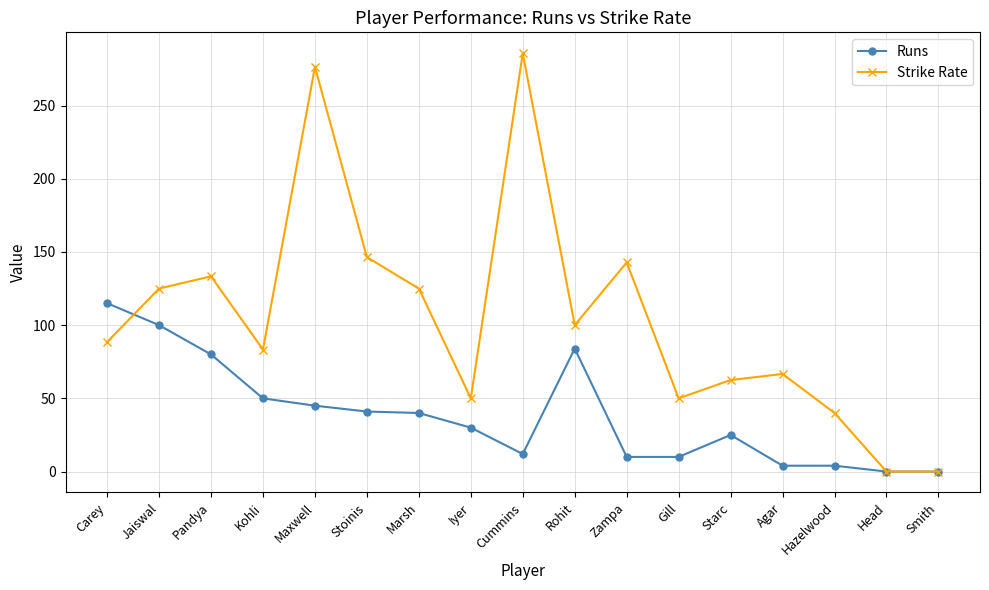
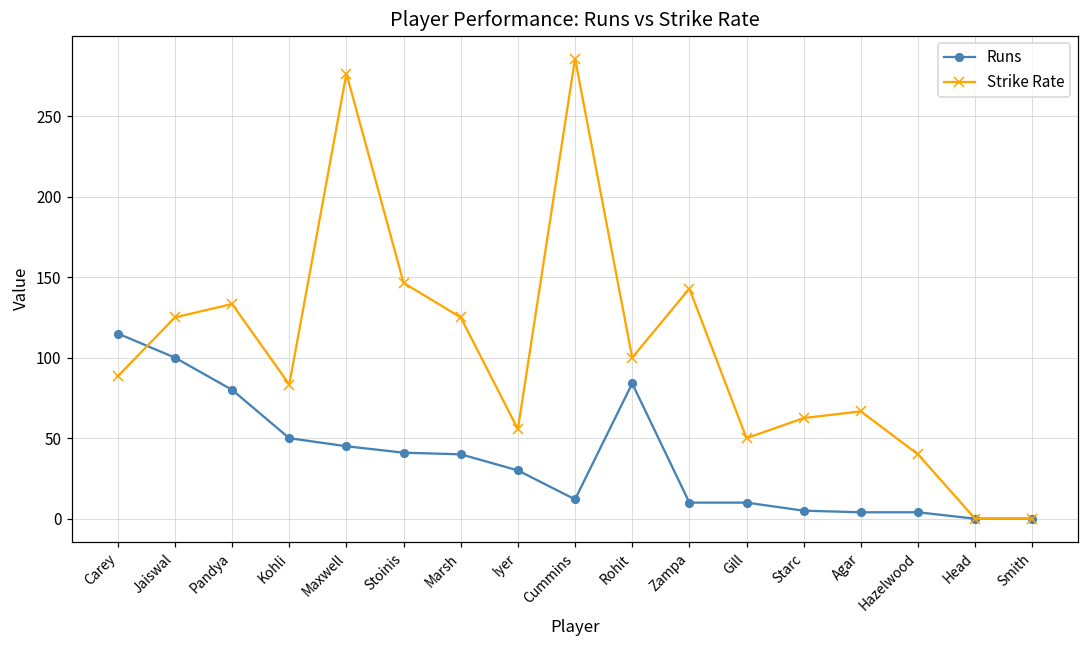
  {
    "Runs": {
      "Carey": 115,
      "Jaiswal": 100,
      "Pandya": 80,
      "Kohli": 50,
      "Maxwell": 45,
      "Stoinis": 41,
      "Marsh": 40,
      "Iyer": 30,
      "Cummins": 12,
      "Rohit": 84,
      "Zampa": 10,
      "Gill": 10,
-     "Starc": 25,
+     "Starc": 5,
      "Agar": 4,
      "Hazelwood": 4
    },
    "Strike Rate": {
      "Carey": 88,
      "Jaiswal": 125,
      "Pandya": 133,
      "Kohli": 83,
      "Maxwell": 276,
      "Stoinis": 146,
      "Marsh": 125,
-     "Iyer": 50,
+     "Iyer": 56,
      "Cummins": 286,
      "Rohit": 100,
      "Zampa": 143,
      "Gill": 50,
      "Starc": 63,
      "Agar": 67,
      "Hazelwood": 40
    }
  }
